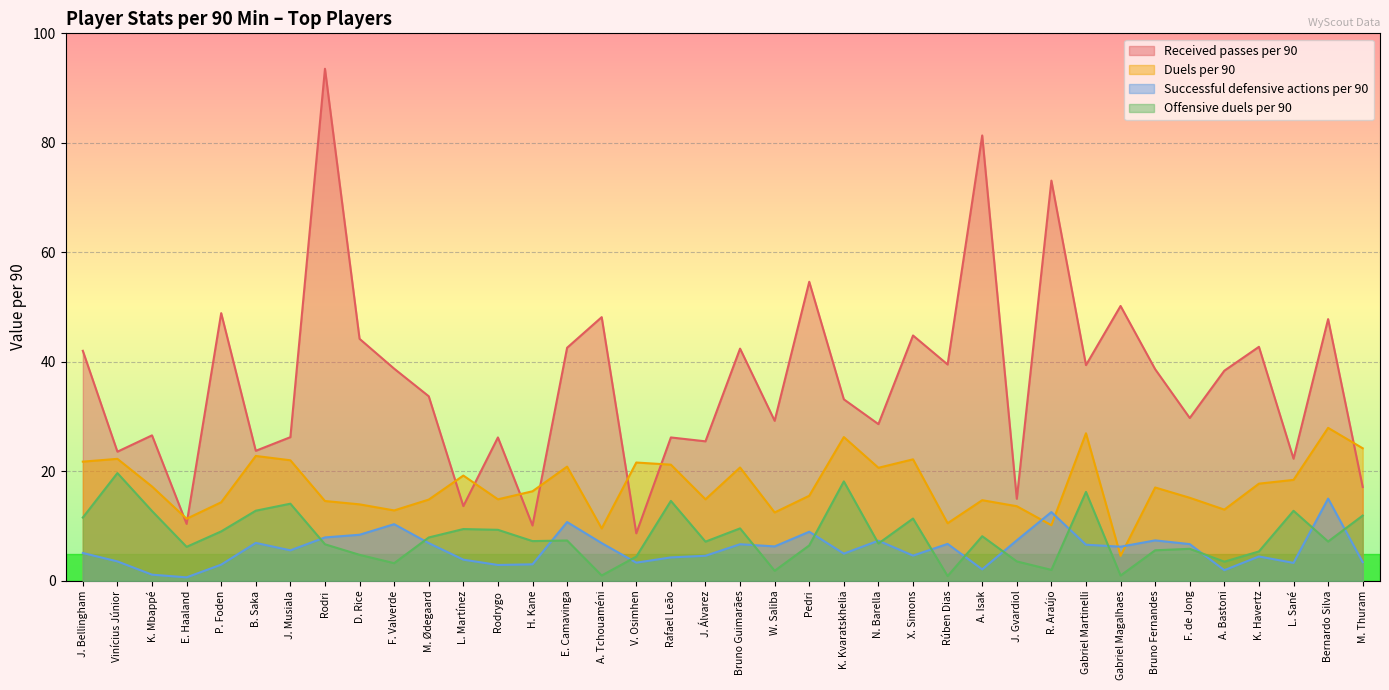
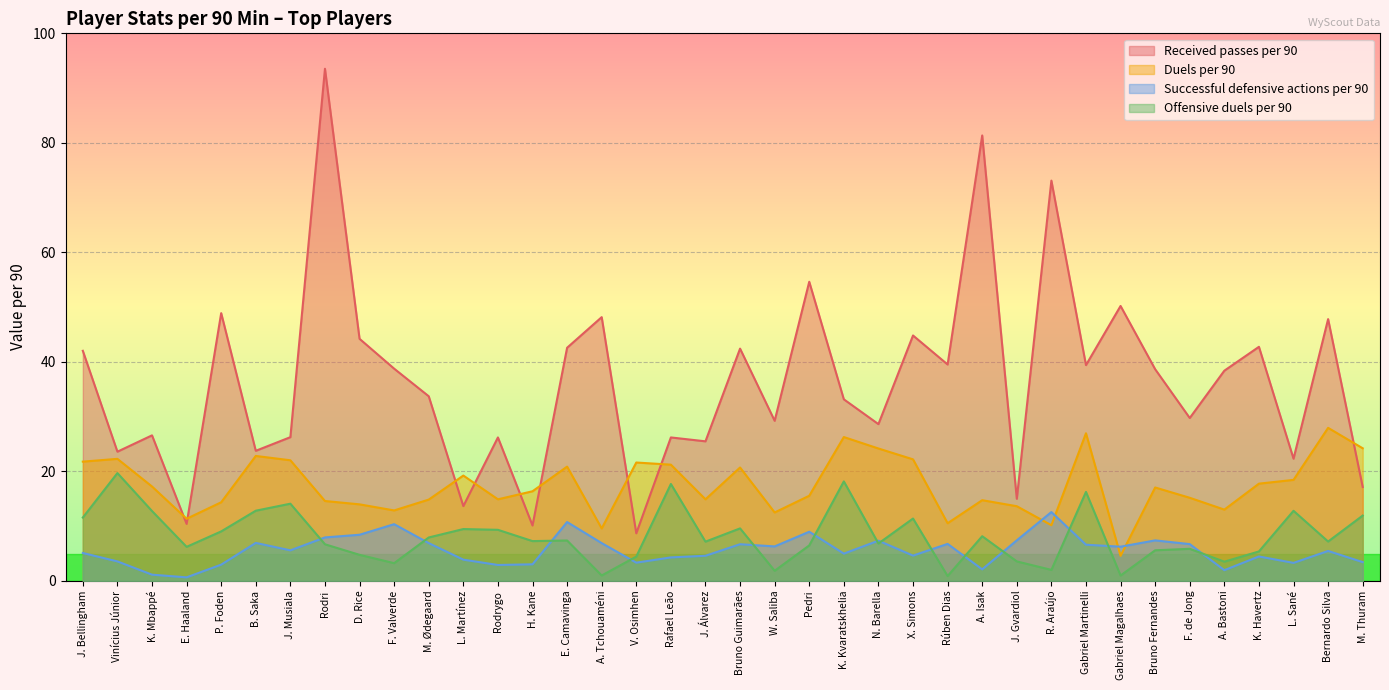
  {
    "Received passes per 90": {
      "J. Bellingham": 42,
      "Vinícius Júnior": 24,
      "K. Mbappé": 27,
      "E. Haaland": 10,
      "P. Foden": 49,
      "B. Saka": 24,
      "J. Musiala": 26,
      "Rodri": 94,
      "D. Rice": 44,
      "F. Valverde": 39,
      "M. Ødegaard": 34,
      "L. Martínez": 14,
      "Rodrygo": 26,
      "H. Kane": 10,
      "E. Camavinga": 43,
      "A. Tchouaméni": 48,
      "V. Osimhen": 9,
      "Rafael Leão": 26,
      "J. Álvarez": 25,
      "Bruno Guimarães": 42,
      "W. Saliba": 29,
      "Pedri": 55,
      "K. Kvaratskhelia": 33,
      "N. Barella": 29,
      "X. Simons": 45,
      "Rúben Dias": 40,
      "A. Isak": 81,
      "J. Gvardiol": 15,
      "R. Araújo": 73,
      "Gabriel Martinelli": 39,
      "Gabriel Magalhaes": 50,
      "Bruno Fernandes": 39,
      "F. de Jong": 30,
      "A. Bastoni": 38,
      "K. Havertz": 43,
      "L. Sané": 22,
      "Bernardo Silva": 48,
      "M. Thuram": 17
    },
    "Duels per 90": {
      "J. Bellingham": 22,
      "Vinícius Júnior": 22,
      "K. Mbappé": 17,
      "E. Haaland": 11,
      "P. Foden": 14,
      "B. Saka": 23,
      "J. Musiala": 22,
      "Rodri": 15,
      "D. Rice": 14,
      "F. Valverde": 13,
      "M. Ødegaard": 15,
      "L. Martínez": 19,
      "Rodrygo": 15,
      "H. Kane": 16,
      "E. Camavinga": 21,
      "A. Tchouaméni": 10,
      "V. Osimhen": 22,
      "Rafael Leão": 21,
      "J. Álvarez": 15,
      "Bruno Guimarães": 21,
      "W. Saliba": 13,
      "Pedri": 16,
      "K. Kvaratskhelia": 26,
-     "N. Barella": 21,
+     "N. Barella": 24,
      "X. Simons": 22,
      "Rúben Dias": 11,
      "A. Isak": 15,
      "J. Gvardiol": 14,
      "R. Araújo": 10,
      "Gabriel Martinelli": 27,
      "Bruno Fernandes": 17,
      "F. de Jong": 15,
      "A. Bastoni": 13,
      "K. Havertz": 18,
      "L. Sané": 18,
      "Bernardo Silva": 28,
      "M. Thuram": 24
    },
    "Successful defensive actions per 90": {
      "J. Bellingham": 5,
      "B. Saka": 7,
      "J. Musiala": 6,
      "Rodri": 8,
      "D. Rice": 8,
      "F. Valverde": 10,
      "M. Ødegaard": 7,
      "E. Camavinga": 11,
      "A. Tchouaméni": 7,
      "Bruno Guimarães": 7,
      "W. Saliba": 6,
      "Pedri": 9,
      "N. Barella": 7,
      "Rúben Dias": 7,
      "J. Gvardiol": 7,
      "R. Araújo": 13,
      "Gabriel Martinelli": 7,
      "Gabriel Magalhaes": 6,
      "Bruno Fernandes": 7,
      "F. de Jong": 7,
-     "Bernardo Silva": 15
+     "Bernardo Silva": 5
    },
    "Offensive duels per 90": {
      "J. Bellingham": 12,
      "Vinícius Júnior": 20,
      "K. Mbappé": 13,
      "E. Haaland": 6,
      "P. Foden": 9,
      "B. Saka": 13,
      "J. Musiala": 14,
      "Rodri": 7,
      "M. Ødegaard": 8,
      "L. Martínez": 9,
      "Rodrygo": 9,
      "H. Kane": 7,
      "E. Camavinga": 7,
-     "Rafael Leão": 15,
+     "Rafael Leão": 18,
      "J. Álvarez": 7,
      "Bruno Guimarães": 10,
      "Pedri": 6,
      "K. Kvaratskhelia": 18,
      "N. Barella": 7,
      "X. Simons": 11,
      "A. Isak": 8,
      "Gabriel Martinelli": 16,
      "Bruno Fernandes": 6,
      "F. de Jong": 6,
      "K. Havertz": 5,
      "L. Sané": 13,
      "Bernardo Silva": 7,
      "M. Thuram": 12
    }
  }
